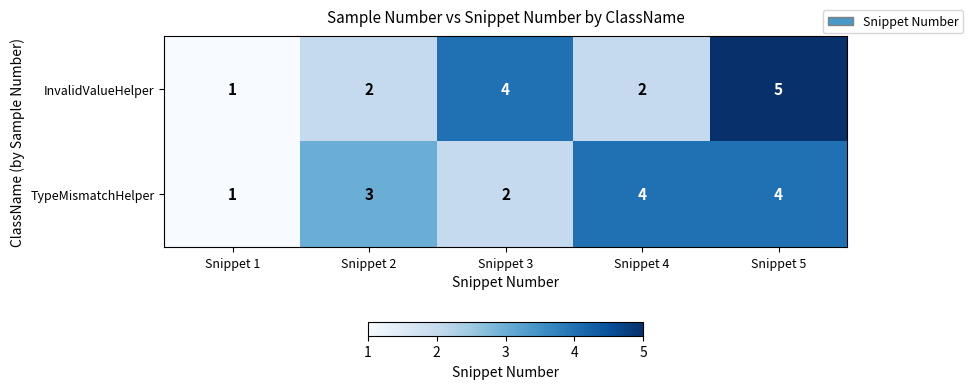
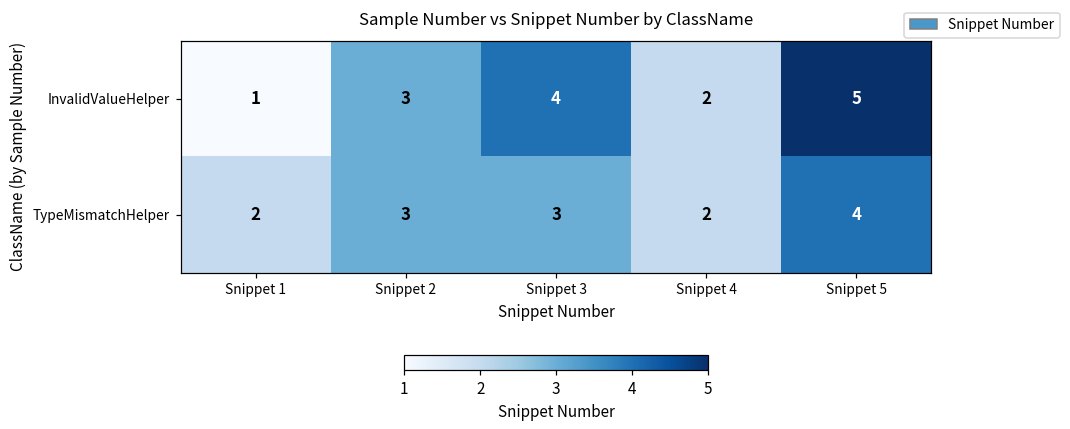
  {
    "InvalidValueHelper": {
      "Snippet 1": 1,
-     "Snippet 2": 2,
+     "Snippet 2": 3,
      "Snippet 3": 4,
      "Snippet 4": 2,
      "Snippet 5": 5
    },
    "TypeMismatchHelper": {
-     "Snippet 1": 1,
+     "Snippet 1": 2,
      "Snippet 2": 3,
-     "Snippet 3": 2,
-     "Snippet 4": 4,
+     "Snippet 3": 3,
+     "Snippet 4": 2,
      "Snippet 5": 4
    }
  }
